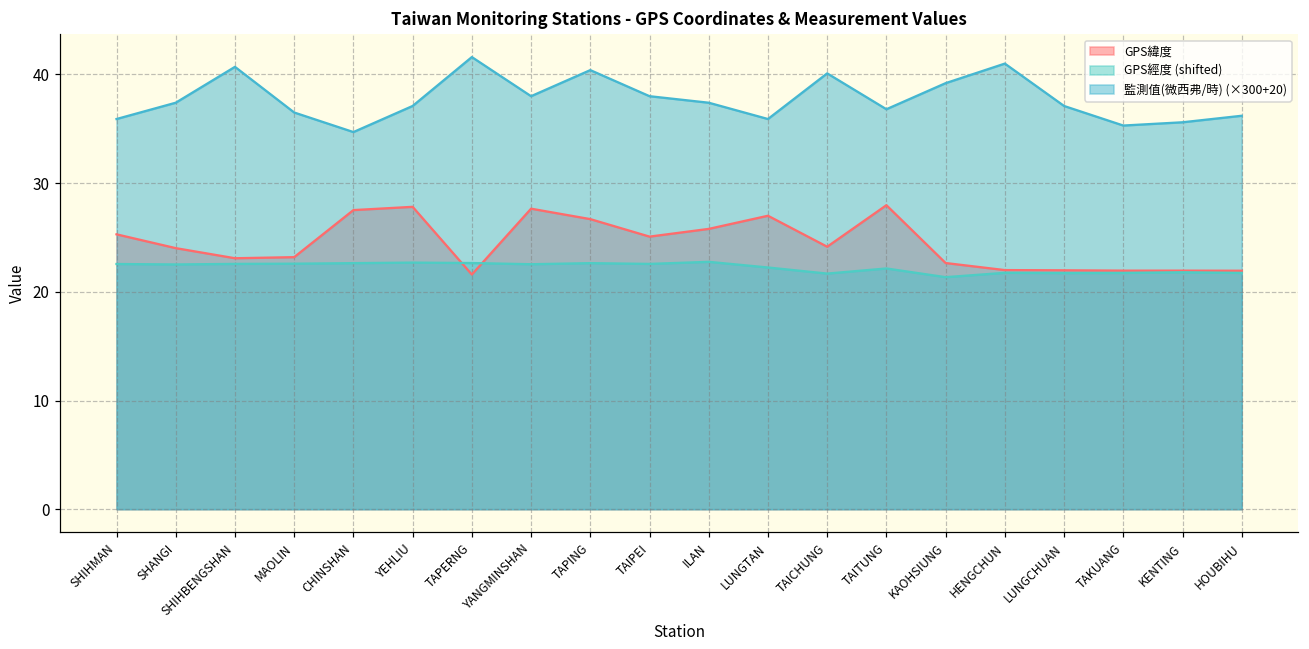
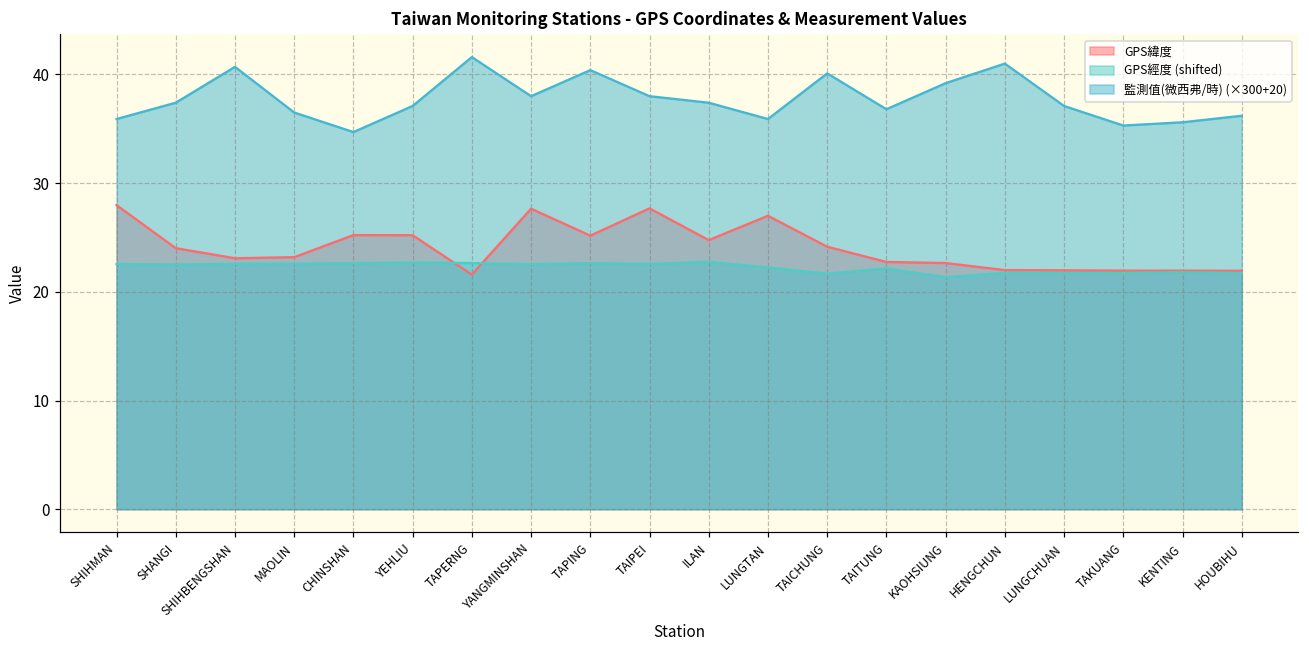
  {
    "GPS緯度": {
-     "SHIHMAN": 25,
+     "SHIHMAN": 28,
      "SHANGI": 24,
      "SHIHBENGSHAN": 23,
      "MAOLIN": 23,
-     "CHINSHAN": 28,
-     "YEHLIU": 28,
+     "CHINSHAN": 25,
+     "YEHLIU": 25,
      "TAPERNG": 22,
      "YANGMINSHAN": 28,
-     "TAPING": 27,
-     "TAIPEI": 25,
-     "ILAN": 26,
+     "TAPING": 25,
+     "TAIPEI": 28,
+     "ILAN": 25,
      "LUNGTAN": 27,
      "TAICHUNG": 24,
-     "TAITUNG": 28,
+     "TAITUNG": 23,
      "KAOHSIUNG": 23
    }
  }
